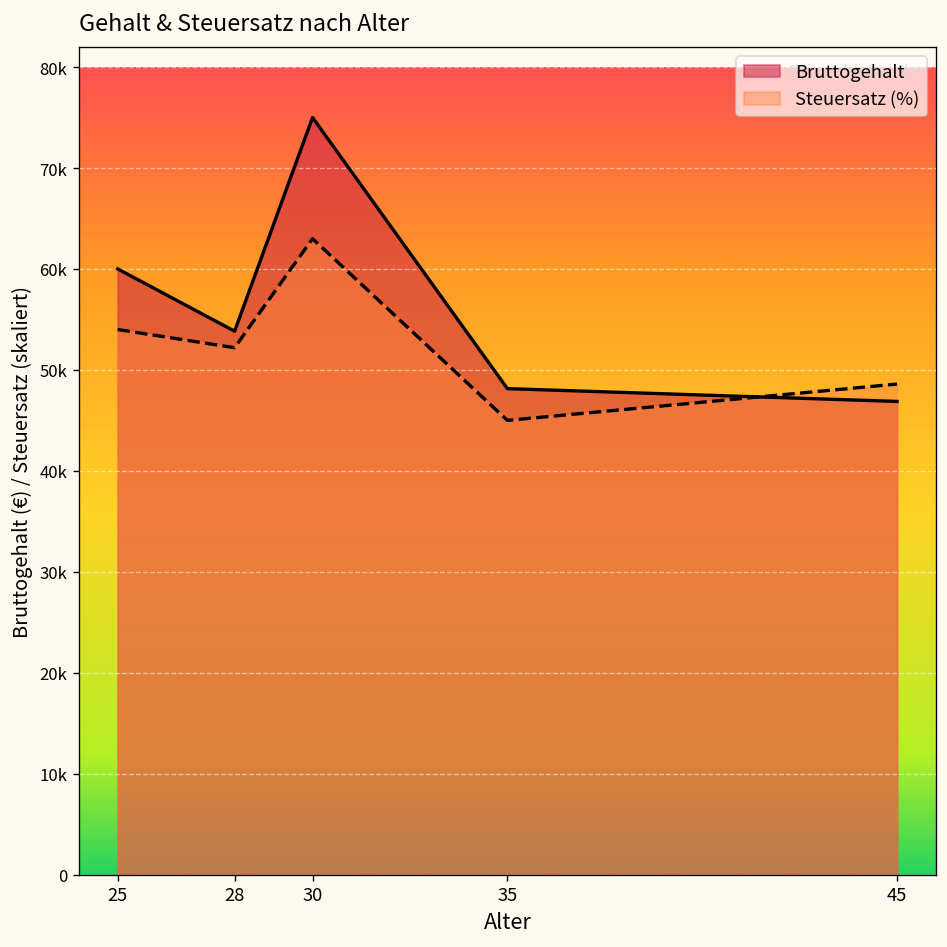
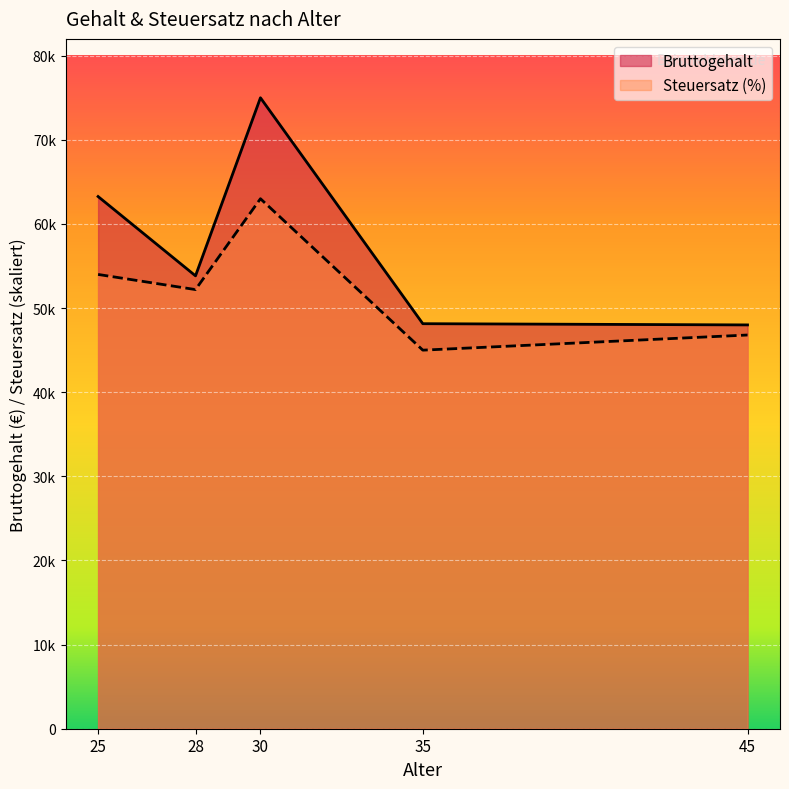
  {
    "Bruttogehalt": {
-     "25": 60000,
+     "25": 63000,
      "28": 54000,
      "30": 75000,
      "35": 48000,
-     "45": 47000
+     "45": 48000
    },
    "Steuersatz (%)": {
      "25": 54000,
      "28": 52000,
      "30": 63000,
      "35": 45000,
-     "45": 49000
+     "45": 47000
    }
  }
